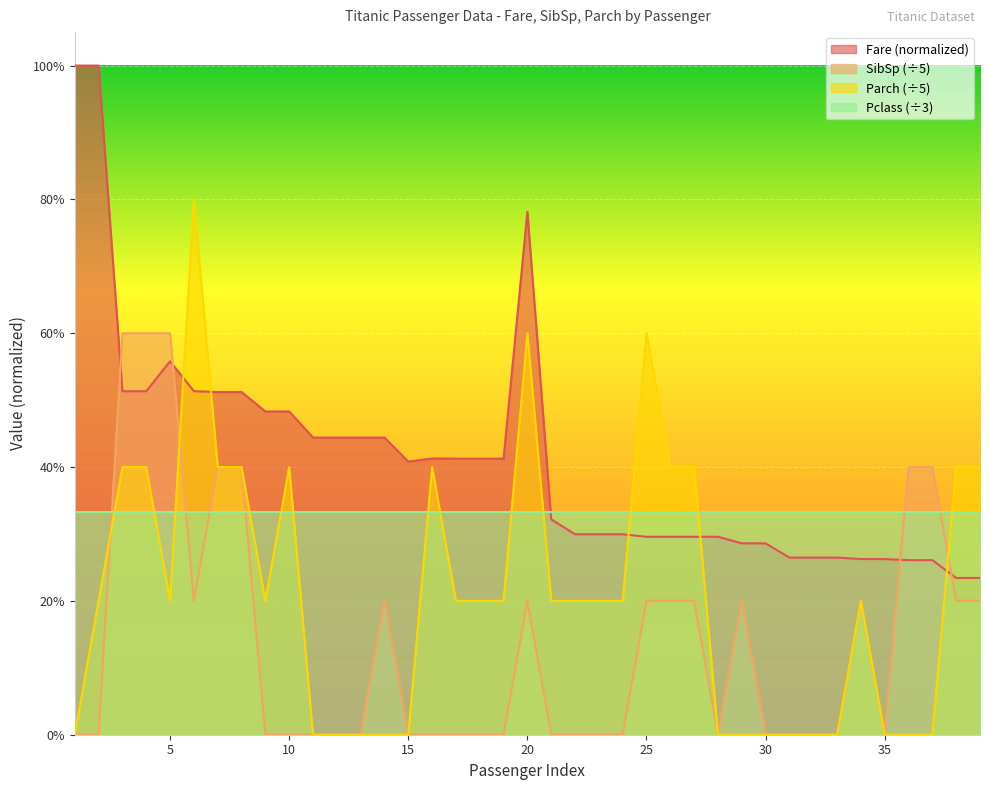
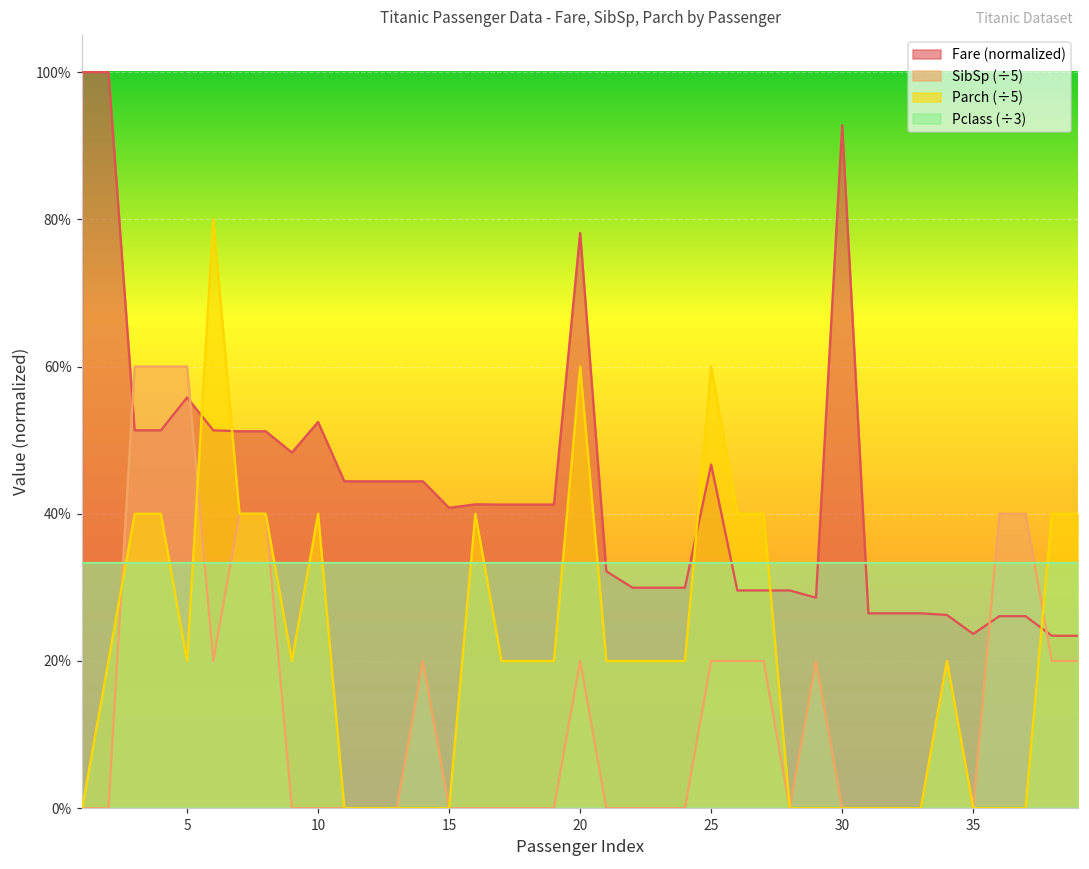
  {
    "Fare (normalized)": {
      "5": "56%",
-     "10": "48%",
+     "10": "52%",
      "15": "41%",
      "20": "78%",
-     "25": "30%",
-     "30": "29%",
-     "35": "26%"
+     "25": "47%",
+     "30": "93%",
+     "35": "24%"
    },
    "SibSp (÷5)": {
      "5": "60%",
      "10": "0%",
      "20": "20%",
      "25": "20%"
    },
    "Parch (÷5)": {
      "5": "20%",
      "10": "40%",
      "20": "60%",
      "25": "60%"
    },
    "Pclass (÷3)": {
      "5": "33%",
      "10": "33%",
      "15": "33%",
      "20": "33%",
      "25": "33%",
      "30": "33%",
      "35": "33%"
    }
  }
